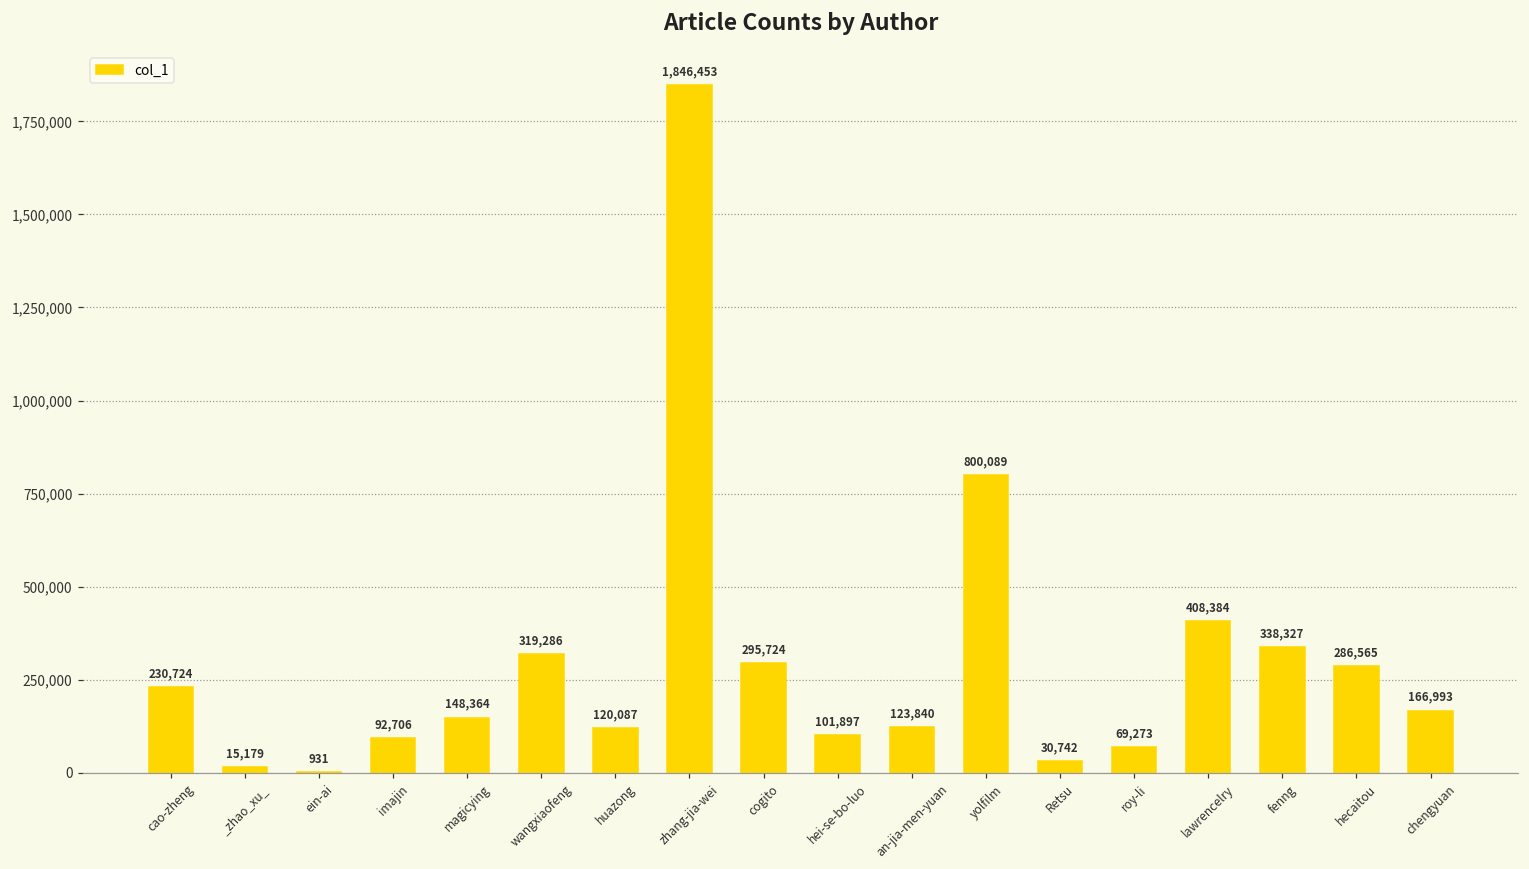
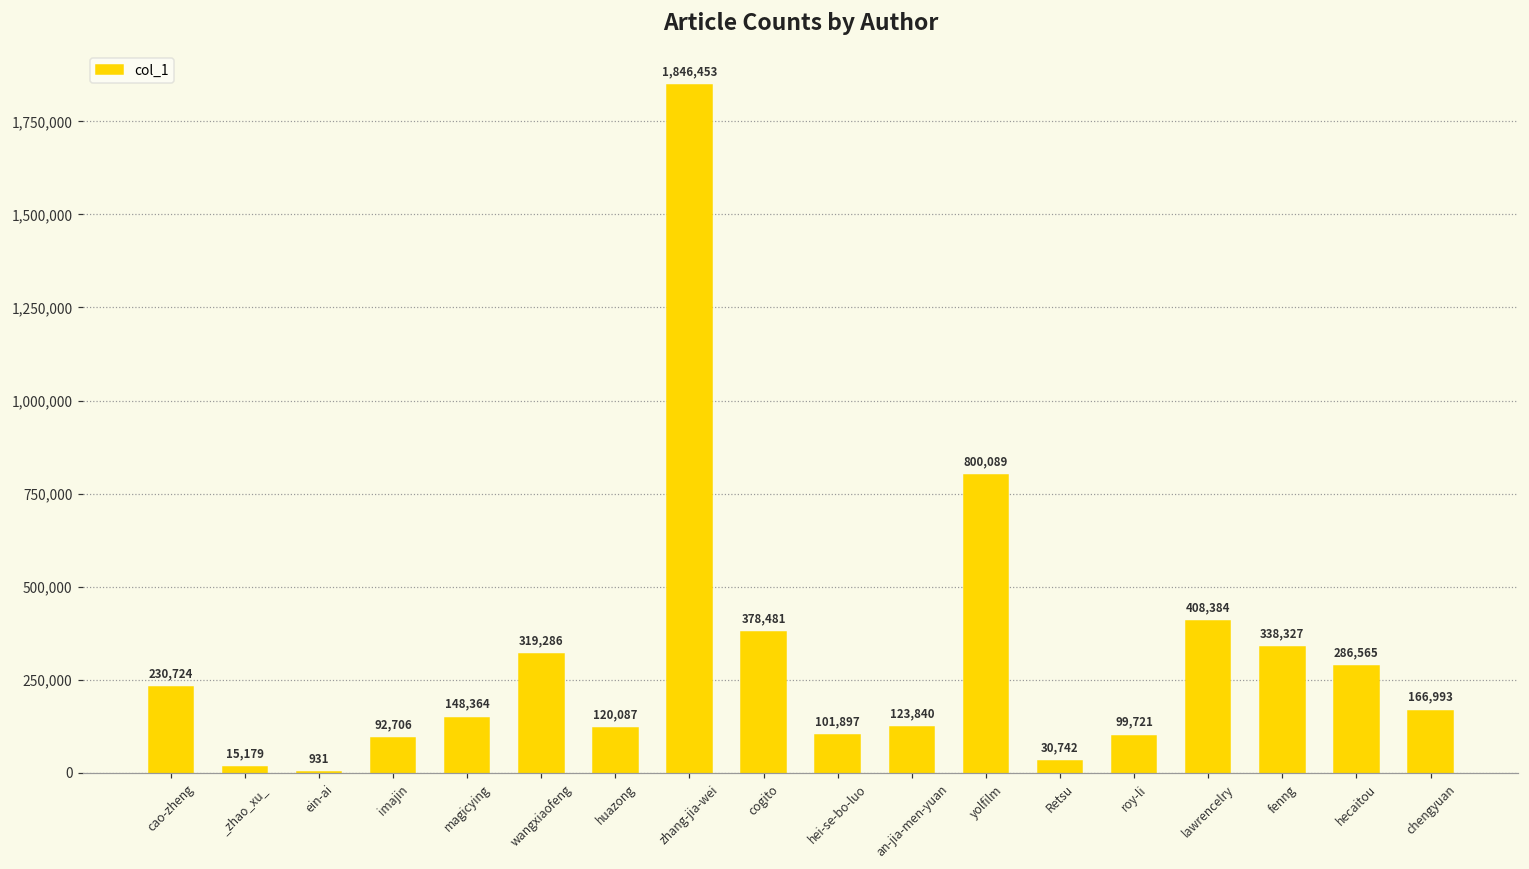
  {
    "cao-zheng": "230,724",
    "_zhao_xu_": "15,179",
    "ein-ai": "931",
    "imajin": "92,706",
    "magicying": "148,364",
    "wangxiaofeng": "319,286",
    "huazong": "120,087",
    "zhang-jia-wei": "1,846,453",
-   "cogito": "295,724",
+   "cogito": "378,481",
    "hei-se-bo-luo": "101,897",
    "an-jia-men-yuan": "123,840",
    "yolfilm": "800,089",
    "Retsu": "30,742",
-   "roy-li": "69,273",
+   "roy-li": "99,721",
    "lawrencelry": "408,384",
    "fenng": "338,327",
    "hecaitou": "286,565",
    "chengyuan": "166,993"
  }
